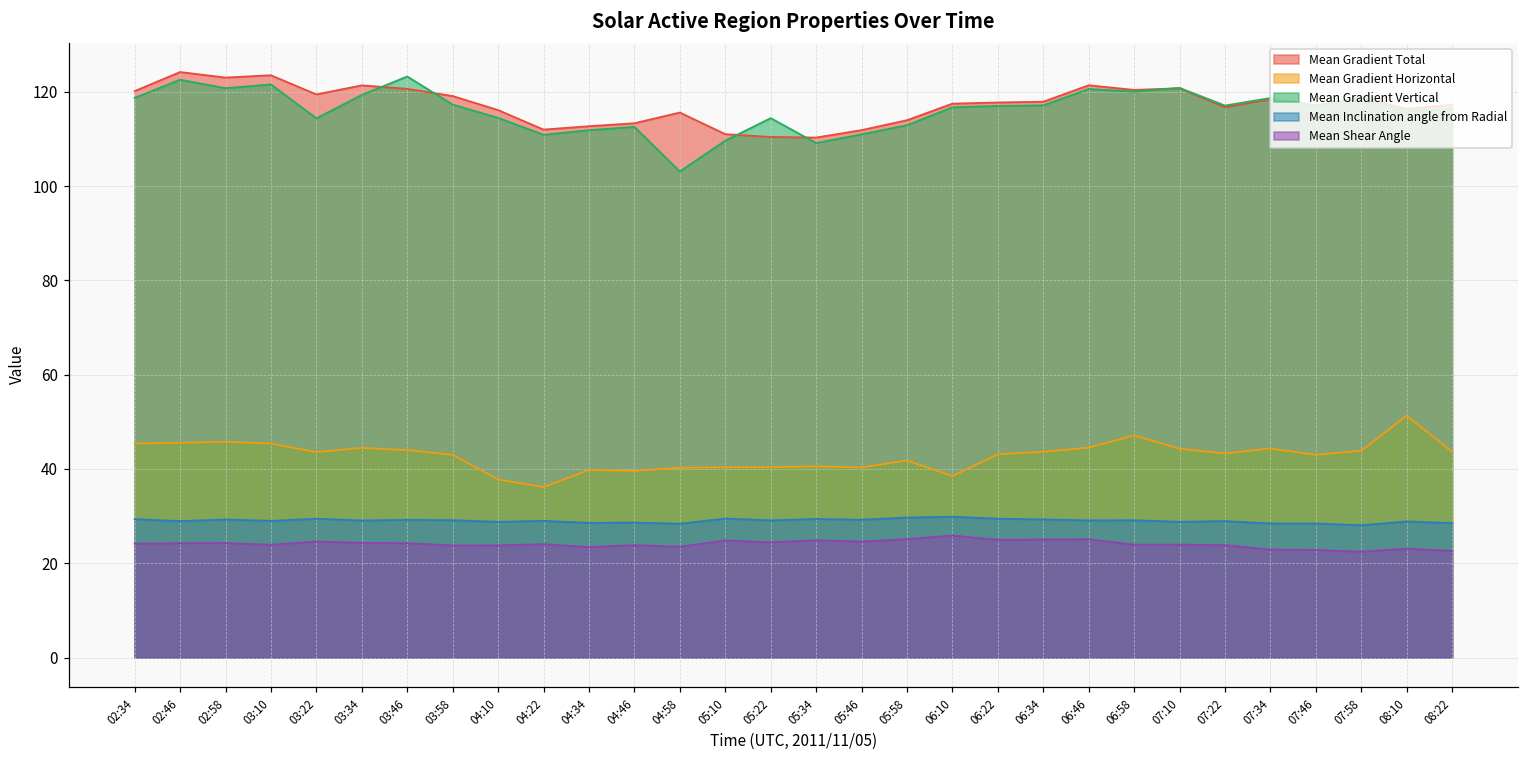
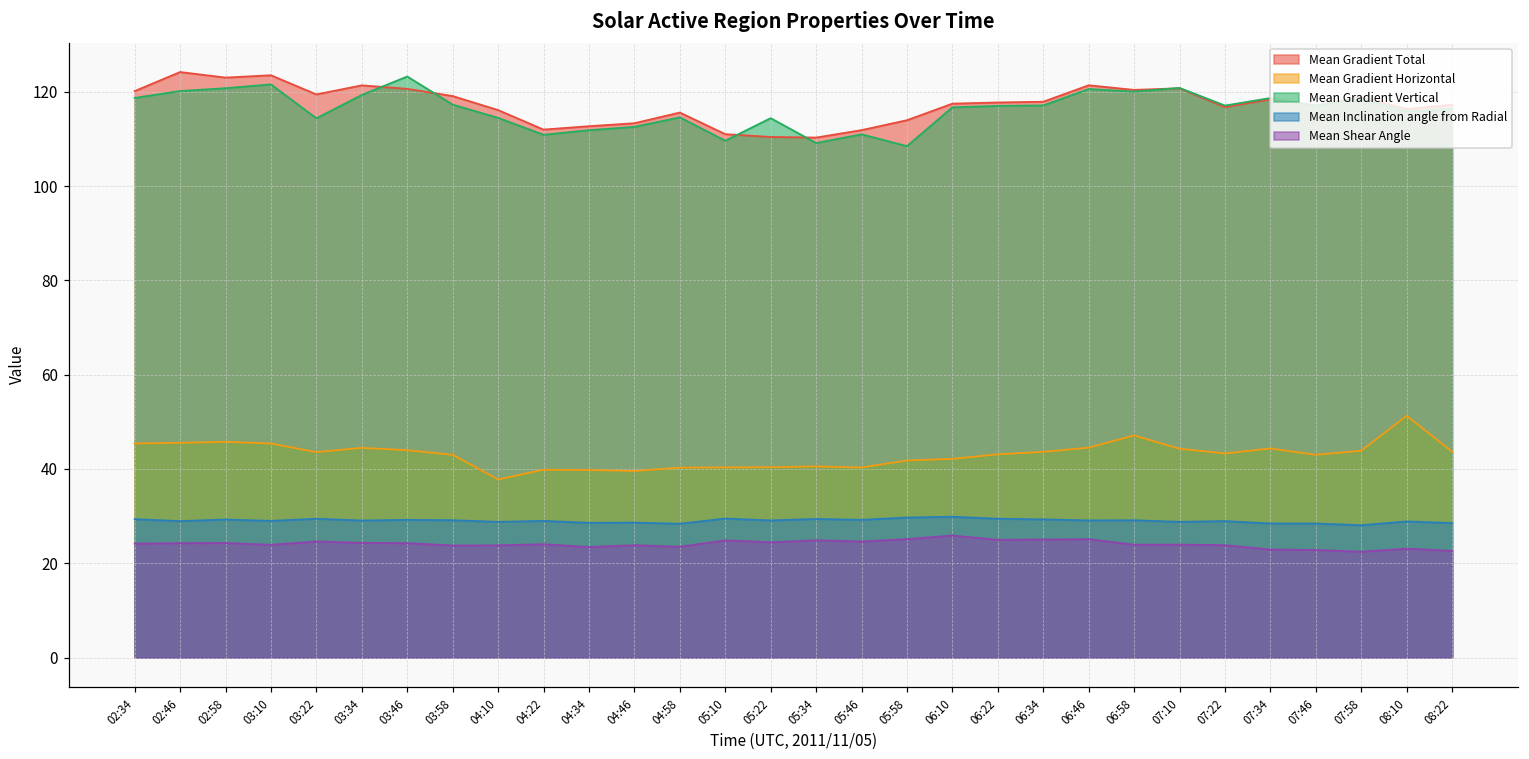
  {
    "Mean Gradient Total": {
      "02:34": 120,
      "02:46": 124,
      "02:58": 123,
      "03:10": 124,
      "03:22": 119,
      "03:34": 121,
      "03:46": 121,
      "03:58": 119,
      "04:10": 116,
      "04:22": 112,
      "04:34": 113,
      "04:46": 113,
      "04:58": 116,
      "05:10": 111,
      "05:22": 110,
      "05:34": 110,
      "05:46": 112,
      "05:58": 114,
      "06:10": 117,
      "06:22": 118,
      "06:34": 118,
      "06:46": 121
    },
    "Mean Gradient Horizontal": {
      "02:34": 45,
      "02:46": 46,
      "02:58": 46,
      "03:10": 45,
      "03:22": 44,
      "03:34": 44,
      "03:46": 44,
      "03:58": 43,
      "04:10": 38,
-     "04:22": 36,
+     "04:22": 40,
      "04:34": 40,
      "04:46": 40,
      "04:58": 40,
      "05:10": 40,
      "05:22": 40,
      "05:34": 41,
      "05:46": 40,
      "05:58": 42,
-     "06:10": 38,
+     "06:10": 42,
      "06:22": 43,
      "06:34": 44,
      "06:46": 45,
      "06:58": 47,
      "07:10": 44,
      "07:22": 43,
      "07:34": 44,
      "07:46": 43,
      "07:58": 44,
      "08:10": 51,
      "08:22": 44
    },
    "Mean Gradient Vertical": {
      "02:34": 119,
-     "02:46": 123,
+     "02:46": 120,
      "02:58": 121,
      "03:10": 122,
      "03:22": 114,
      "03:34": 119,
      "03:46": 123,
      "03:58": 117,
      "04:10": 114,
      "04:22": 111,
      "04:34": 112,
      "04:46": 113,
-     "04:58": 103,
+     "04:58": 115,
      "05:10": 110,
      "05:22": 114,
      "05:34": 109,
      "05:46": 111,
-     "05:58": 113,
+     "05:58": 108,
      "06:10": 117,
      "06:22": 117,
      "06:34": 117,
      "06:46": 121
    },
    "Mean Inclination angle from Radial": {
      "02:34": 29,
      "02:46": 29,
      "02:58": 29,
      "03:10": 29,
      "03:22": 29,
      "03:34": 29,
      "03:46": 29,
      "03:58": 29,
      "04:10": 29,
      "04:22": 29,
      "04:34": 29,
      "04:46": 29,
      "04:58": 28,
      "05:10": 29,
      "05:22": 29,
      "05:34": 29,
      "05:46": 29,
      "05:58": 30,
      "06:10": 30,
      "06:22": 29,
      "06:34": 29,
      "06:46": 29,
      "06:58": 29,
      "07:10": 29,
      "07:22": 29,
      "07:34": 28,
      "07:46": 28,
      "07:58": 28,
      "08:10": 29,
      "08:22": 29
    },
    "Mean Shear Angle": {
      "02:34": 24,
      "02:46": 24,
      "02:58": 24,
      "03:10": 24,
      "03:22": 25,
      "03:34": 24,
      "03:46": 24,
      "03:58": 24,
      "04:10": 24,
      "04:22": 24,
      "04:34": 23,
      "04:46": 24,
      "04:58": 23,
      "05:10": 25,
      "05:22": 24,
      "05:34": 25,
      "05:46": 25,
      "05:58": 25,
      "06:10": 26,
      "06:22": 25,
      "06:34": 25,
      "06:46": 25,
      "06:58": 24,
      "07:10": 24,
      "07:22": 24,
      "07:34": 23,
      "07:46": 23,
      "07:58": 22,
      "08:10": 23,
      "08:22": 23
    }
  }
